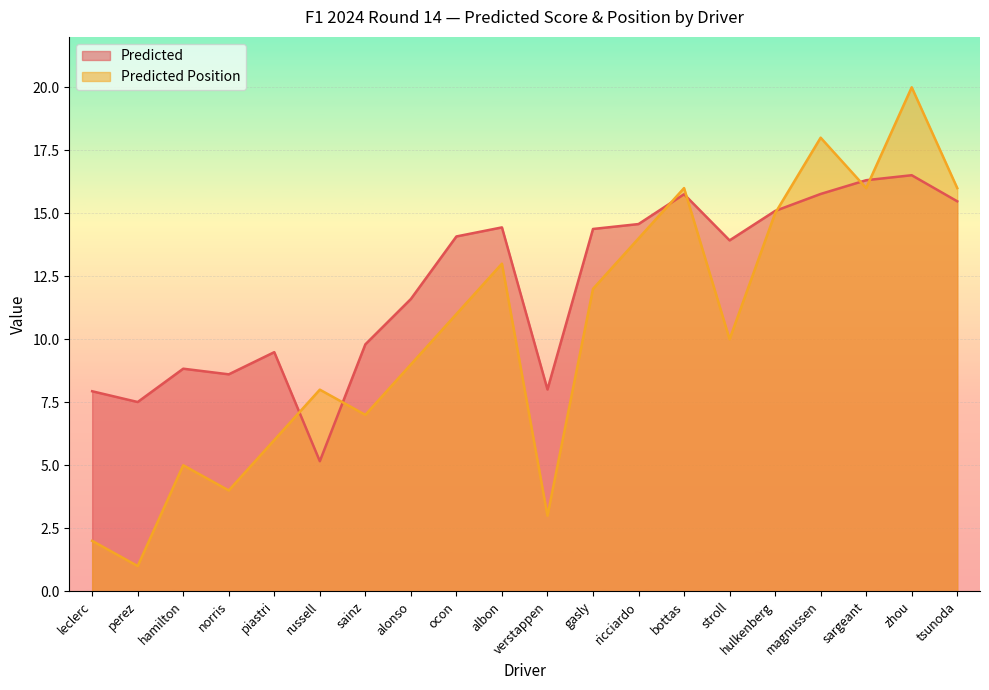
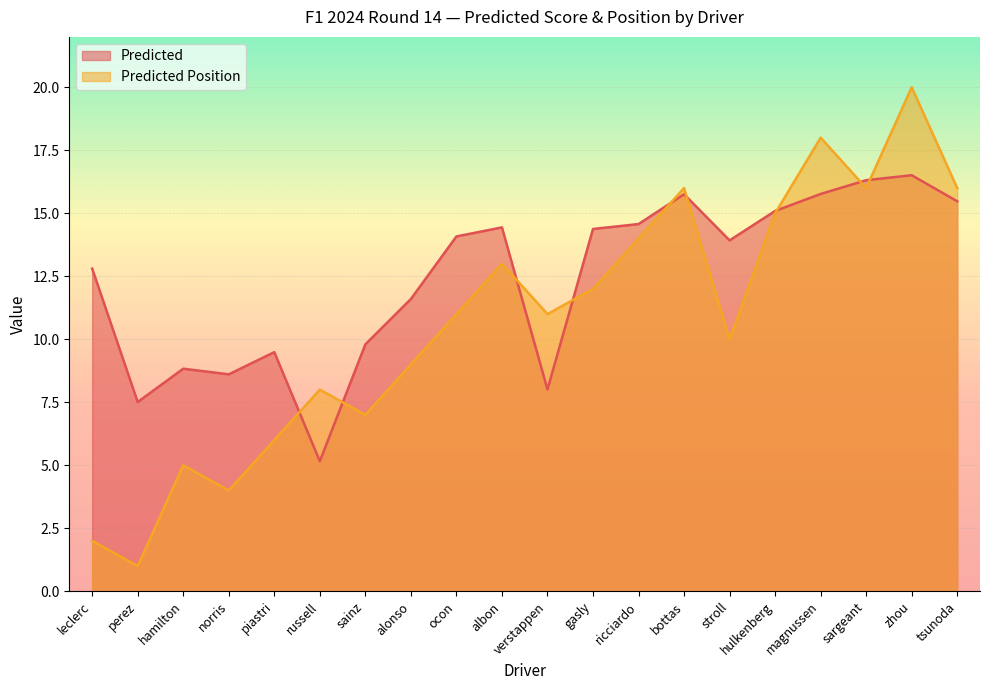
  {
    "Predicted": {
-     "leclerc": 7.9,
+     "leclerc": 12.8,
      "perez": 7.5,
      "hamilton": 8.8,
      "norris": 8.6,
      "piastri": 9.5,
      "russell": 5.2,
      "sainz": 9.8,
      "alonso": 11.6,
      "ocon": 14.1,
      "albon": 14.4,
      "verstappen": 8.0,
      "gasly": 14.4,
      "ricciardo": 14.6,
      "bottas": 15.8,
      "stroll": 13.9,
      "magnussen": 15.8,
      "sargeant": 16.3,
      "zhou": 16.5,
      "tsunoda": 15.5
    },
    "Predicted Position": {
      "leclerc": 2,
      "perez": 1,
      "hamilton": 5,
      "norris": 4,
      "piastri": 6,
      "russell": 8,
      "sainz": 7,
      "alonso": 9,
      "ocon": 11,
      "albon": 13,
-     "verstappen": 3,
+     "verstappen": 11,
      "gasly": 12,
      "ricciardo": 14,
      "bottas": 16,
      "stroll": 10,
      "magnussen": 18,
      "sargeant": 16,
      "zhou": 20,
      "tsunoda": 16
    }
  }
